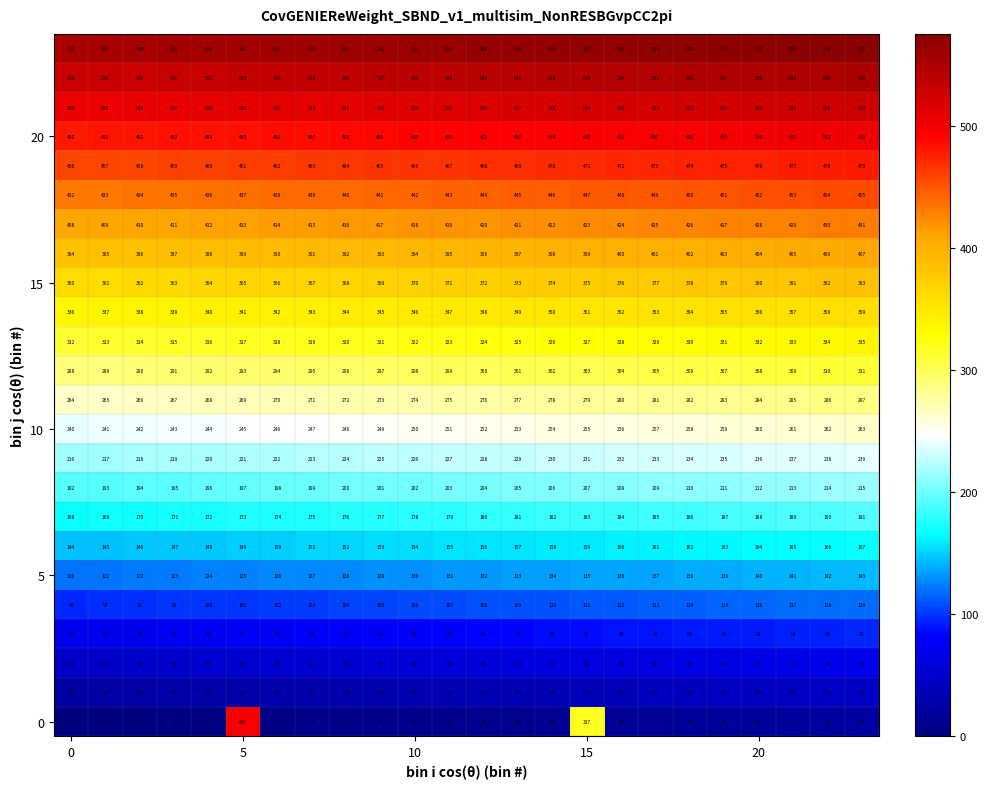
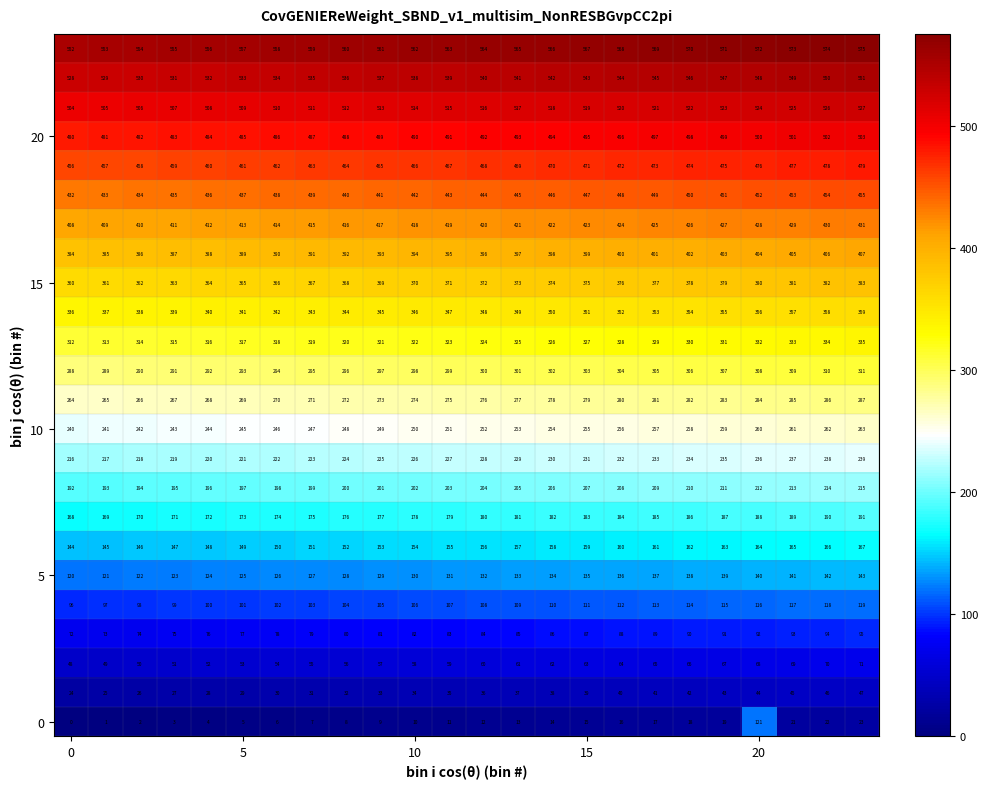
  {
    "20": {
      "0": 480,
      "5": 485,
      "10": 490,
      "15": 495,
      "20": 500
    },
    "15": {
      "0": 360,
      "5": 365,
      "10": 370,
      "15": 375,
      "20": 380
    },
    "10": {
      "0": 240,
      "5": 245,
      "10": 250,
      "15": 255,
      "20": 260
    },
    "5": {
      "0": 120,
      "5": 125,
      "10": 130,
      "15": 135,
      "20": 140
    },
    "0": {
      "0": 0,
-     "5": 497,
+     "5": 5,
      "10": 10,
-     "15": 317,
-     "20": 20
+     "15": 15,
+     "20": 121
    }
  }
